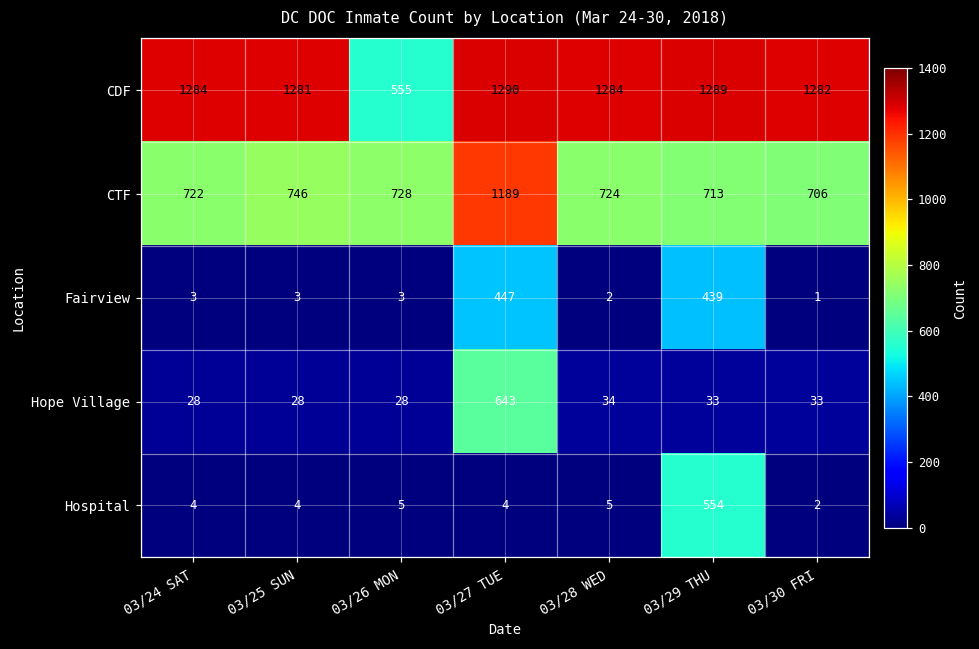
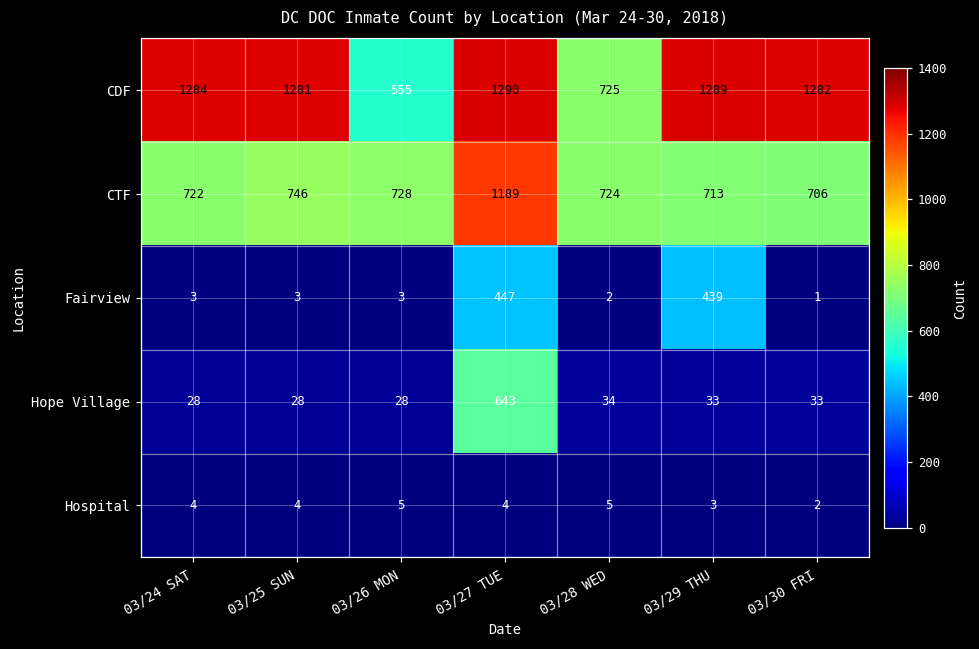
  {
    "CDF": {
      "03/24 SAT": 1284,
      "03/25 SUN": 1281,
      "03/26 MON": 555,
      "03/27 TUE": 1290,
-     "03/28 WED": 1284,
+     "03/28 WED": 725,
      "03/29 THU": 1289,
      "03/30 FRI": 1282
    },
    "CTF": {
      "03/24 SAT": 722,
      "03/25 SUN": 746,
      "03/26 MON": 728,
      "03/27 TUE": 1189,
      "03/28 WED": 724,
      "03/29 THU": 713,
      "03/30 FRI": 706
    },
    "Fairview": {
      "03/24 SAT": 3,
      "03/25 SUN": 3,
      "03/26 MON": 3,
      "03/27 TUE": 447,
      "03/28 WED": 2,
      "03/29 THU": 439,
      "03/30 FRI": 1
    },
    "Hope Village": {
      "03/24 SAT": 28,
      "03/25 SUN": 28,
      "03/26 MON": 28,
      "03/27 TUE": 643,
      "03/28 WED": 34,
      "03/29 THU": 33,
      "03/30 FRI": 33
    },
    "Hospital": {
      "03/24 SAT": 4,
      "03/25 SUN": 4,
      "03/26 MON": 5,
      "03/27 TUE": 4,
      "03/28 WED": 5,
-     "03/29 THU": 554,
+     "03/29 THU": 3,
      "03/30 FRI": 2
    }
  }
